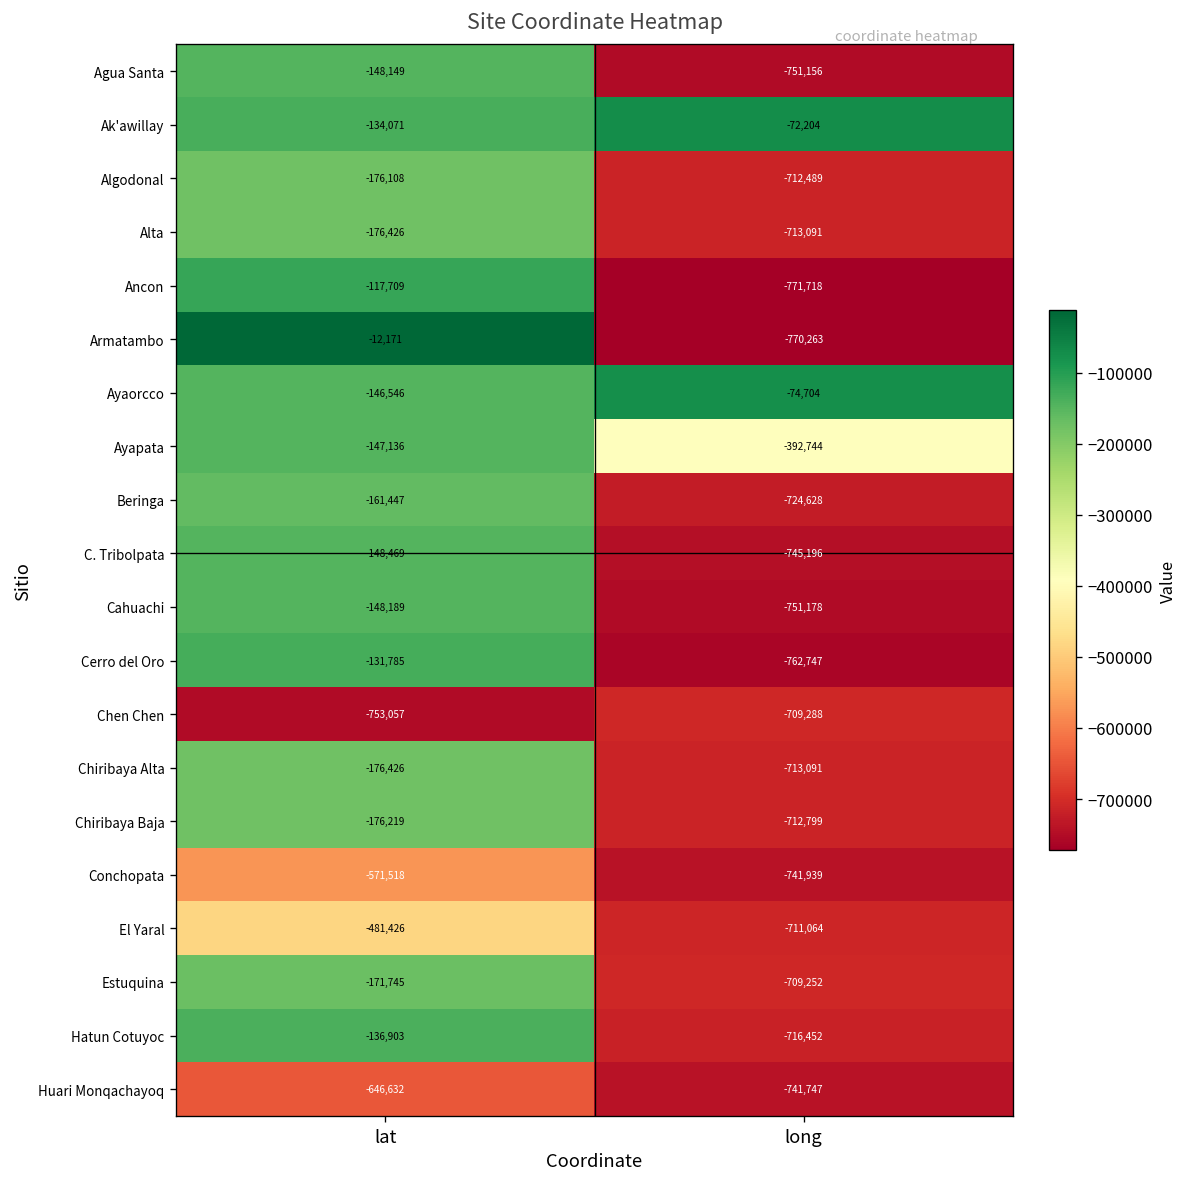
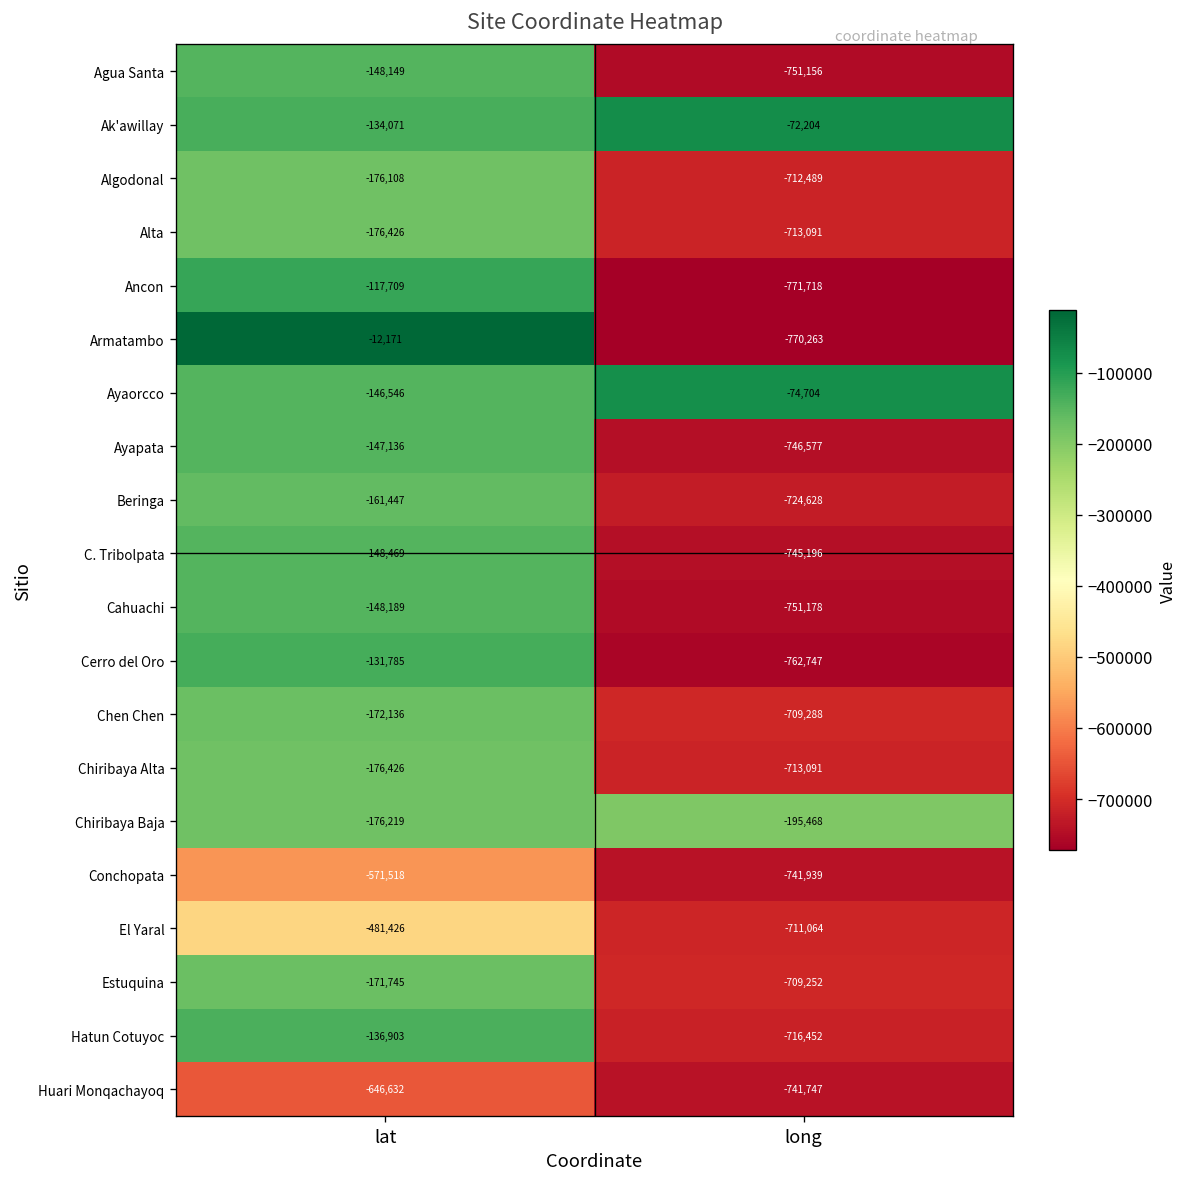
  {
    "Agua Santa": {
      "lat": "-148,149",
      "long": "-751,156"
    },
    "Ak'awillay": {
      "lat": "-134,071",
      "long": "-72,204"
    },
    "Algodonal": {
      "lat": "-176,108",
      "long": "-712,489"
    },
    "Alta": {
      "lat": "-176,426",
      "long": "-713,091"
    },
    "Ancon": {
      "lat": "-117,709",
      "long": "-771,718"
    },
    "Armatambo": {
      "lat": "-12,171",
      "long": "-770,263"
    },
    "Ayaorcco": {
      "lat": "-146,546",
      "long": "-74,704"
    },
    "Ayapata": {
      "lat": "-147,136",
-     "long": "-392,744"
+     "long": "-746,577"
    },
    "Beringa": {
      "lat": "-161,447",
      "long": "-724,628"
    },
    "C. Tribolpata": {
      "lat": "-148,469",
      "long": "-745,196"
    },
    "Cahuachi": {
      "lat": "-148,189",
      "long": "-751,178"
    },
    "Cerro del Oro": {
      "lat": "-131,785",
      "long": "-762,747"
    },
    "Chen Chen": {
-     "lat": "-753,057",
+     "lat": "-172,136",
      "long": "-709,288"
    },
    "Chiribaya Alta": {
      "lat": "-176,426",
      "long": "-713,091"
    },
    "Chiribaya Baja": {
      "lat": "-176,219",
-     "long": "-712,799"
+     "long": "-195,468"
    },
    "Conchopata": {
      "lat": "-571,518",
      "long": "-741,939"
    },
    "El Yaral": {
      "lat": "-481,426",
      "long": "-711,064"
    },
    "Estuquina": {
      "lat": "-171,745",
      "long": "-709,252"
    },
    "Hatun Cotuyoc": {
      "lat": "-136,903",
      "long": "-716,452"
    },
    "Huari Monqachayoq": {
      "lat": "-646,632",
      "long": "-741,747"
    }
  }
